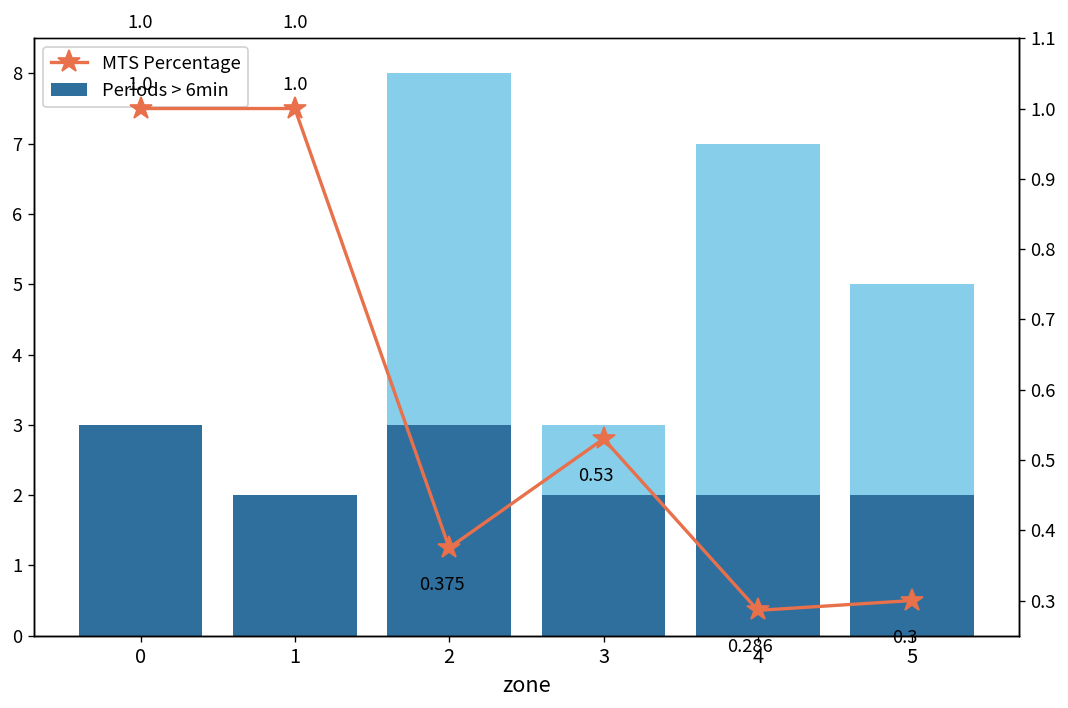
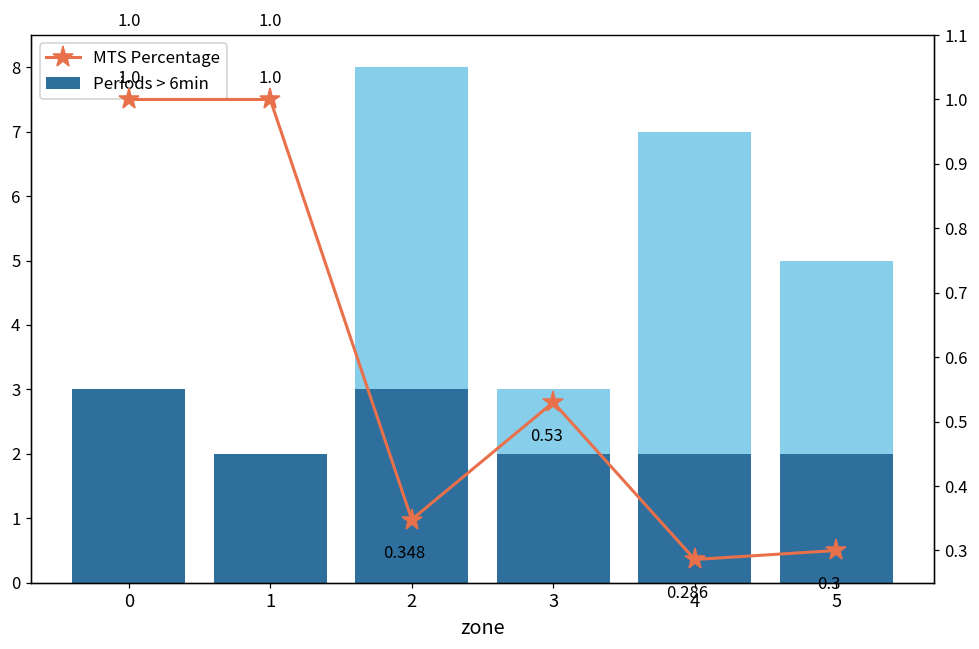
  {
    "MTS Percentage": {
      "1": 1.0,
-     "2": 0.375,
+     "2": 0.348,
      "3": 0.53,
      "4": 0.286,
      "5": 0.3
    }
  }
